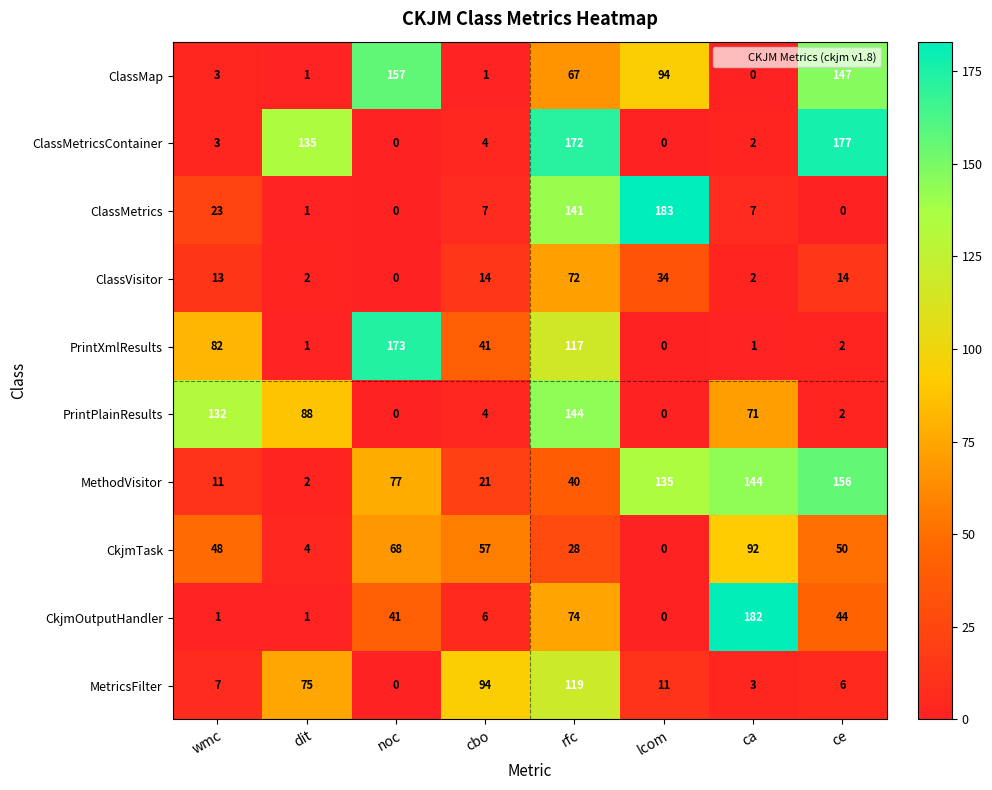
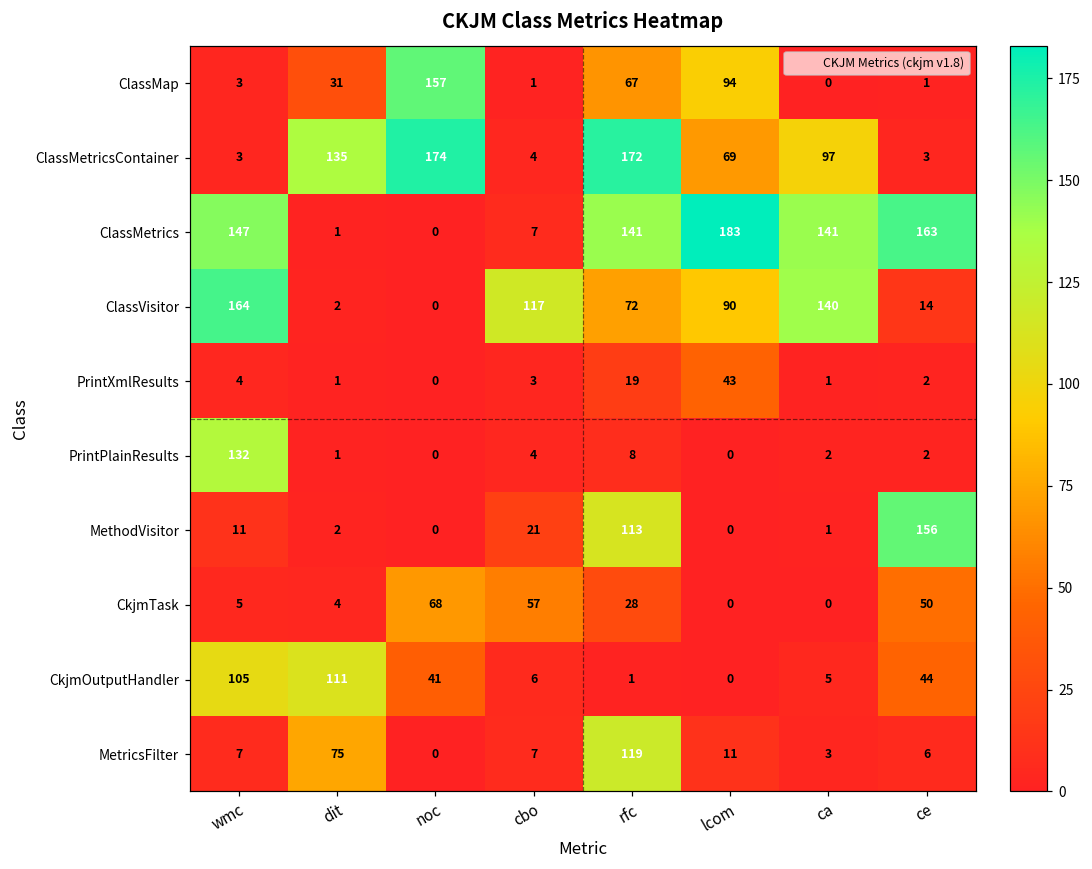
  {
    "ClassMap": {
      "wmc": 3,
-     "dit": 1,
+     "dit": 31,
      "noc": 157,
      "cbo": 1,
      "rfc": 67,
      "lcom": 94,
      "ca": 0,
-     "ce": 147
+     "ce": 1
    },
    "ClassMetricsContainer": {
      "wmc": 3,
      "dit": 135,
-     "noc": 0,
+     "noc": 174,
      "cbo": 4,
      "rfc": 172,
-     "lcom": 0,
-     "ca": 2,
-     "ce": 177
+     "lcom": 69,
+     "ca": 97,
+     "ce": 3
    },
    "ClassMetrics": {
-     "wmc": 23,
+     "wmc": 147,
      "dit": 1,
      "noc": 0,
      "cbo": 7,
      "rfc": 141,
      "lcom": 183,
-     "ca": 7,
-     "ce": 0
+     "ca": 141,
+     "ce": 163
    },
    "ClassVisitor": {
-     "wmc": 13,
+     "wmc": 164,
      "dit": 2,
      "noc": 0,
-     "cbo": 14,
+     "cbo": 117,
      "rfc": 72,
-     "lcom": 34,
-     "ca": 2,
+     "lcom": 90,
+     "ca": 140,
      "ce": 14
    },
    "PrintXmlResults": {
-     "wmc": 82,
+     "wmc": 4,
      "dit": 1,
-     "noc": 173,
-     "cbo": 41,
-     "rfc": 117,
-     "lcom": 0,
+     "noc": 0,
+     "cbo": 3,
+     "rfc": 19,
+     "lcom": 43,
      "ca": 1,
      "ce": 2
    },
    "PrintPlainResults": {
      "wmc": 132,
-     "dit": 88,
+     "dit": 1,
      "noc": 0,
      "cbo": 4,
-     "rfc": 144,
+     "rfc": 8,
      "lcom": 0,
-     "ca": 71,
+     "ca": 2,
      "ce": 2
    },
    "MethodVisitor": {
      "wmc": 11,
      "dit": 2,
-     "noc": 77,
+     "noc": 0,
      "cbo": 21,
-     "rfc": 40,
-     "lcom": 135,
-     "ca": 144,
+     "rfc": 113,
+     "lcom": 0,
+     "ca": 1,
      "ce": 156
    },
    "CkjmTask": {
-     "wmc": 48,
+     "wmc": 5,
      "dit": 4,
      "noc": 68,
      "cbo": 57,
      "rfc": 28,
      "lcom": 0,
-     "ca": 92,
+     "ca": 0,
      "ce": 50
    },
    "CkjmOutputHandler": {
-     "wmc": 1,
-     "dit": 1,
+     "wmc": 105,
+     "dit": 111,
      "noc": 41,
      "cbo": 6,
-     "rfc": 74,
+     "rfc": 1,
      "lcom": 0,
-     "ca": 182,
+     "ca": 5,
      "ce": 44
    },
    "MetricsFilter": {
      "wmc": 7,
      "dit": 75,
      "noc": 0,
-     "cbo": 94,
+     "cbo": 7,
      "rfc": 119,
      "lcom": 11,
      "ca": 3,
      "ce": 6
    }
  }
